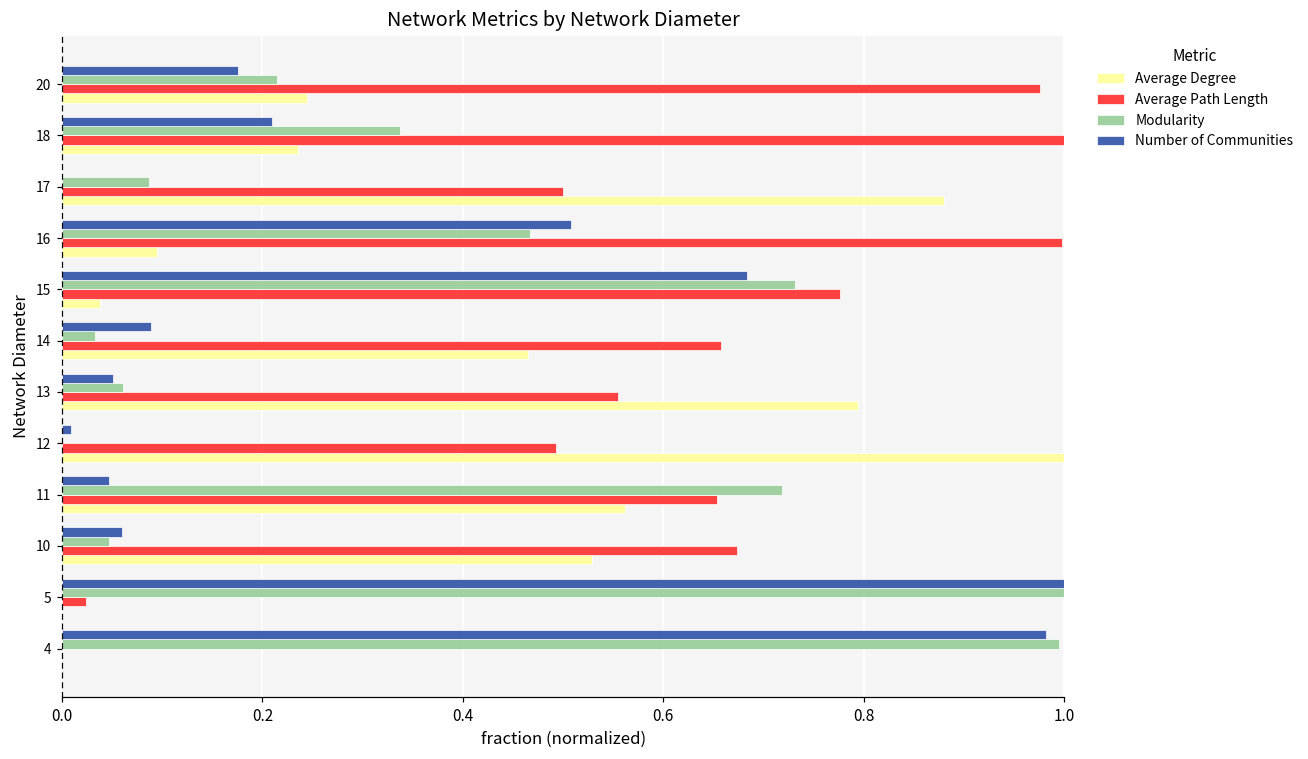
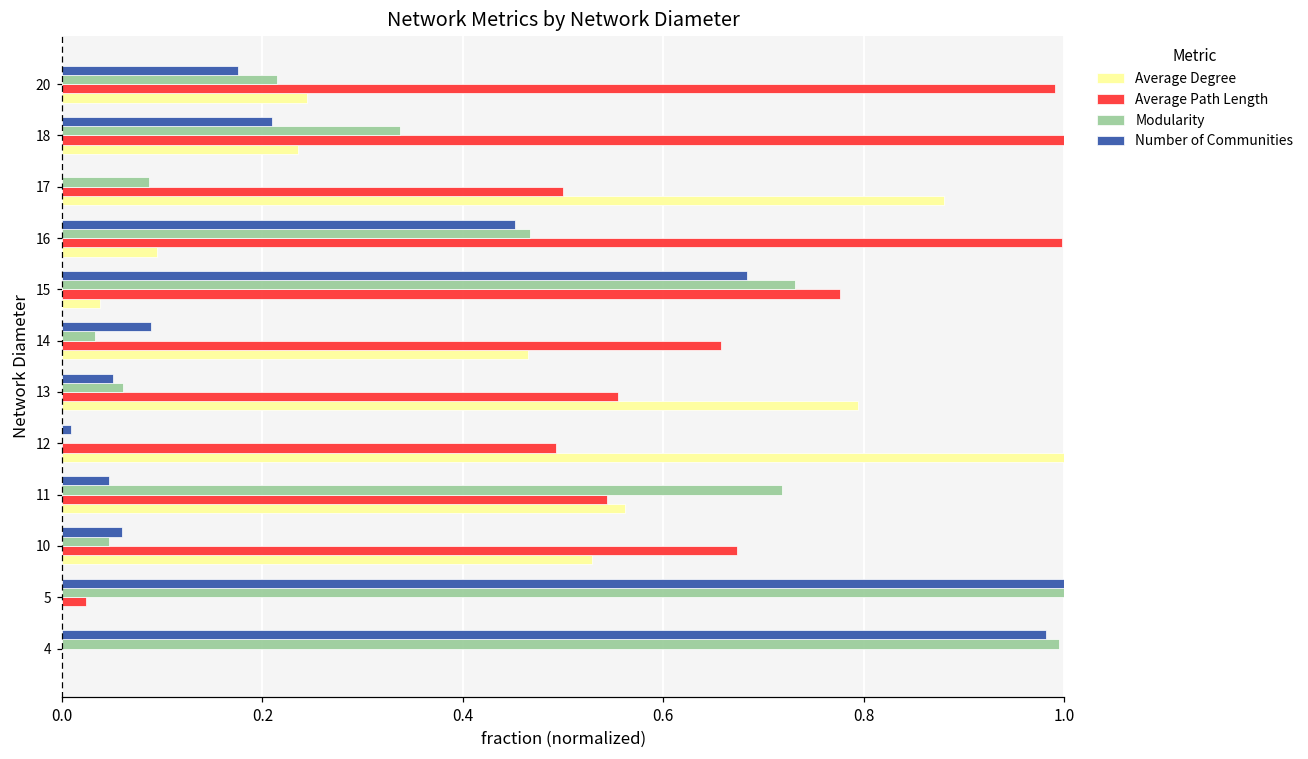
  {
    "Average Degree": {
      "20": 0.24,
      "18": 0.24,
      "17": 0.88,
      "16": 0.09,
      "15": 0.04,
      "14": 0.47,
      "13": 0.79,
      "12": 1.00,
      "11": 0.56,
      "10": 0.53,
      "5": 0.00
    },
    "Average Path Length": {
-     "20": 0.98,
+     "20": 0.99,
      "18": 1.00,
      "17": 0.50,
      "16": 1.00,
      "15": 0.78,
      "14": 0.66,
      "13": 0.55,
      "12": 0.49,
-     "11": 0.65,
+     "11": 0.54,
      "10": 0.67,
      "5": 0.02,
      "4": 0.00
    },
    "Modularity": {
      "20": 0.21,
      "18": 0.34,
      "17": 0.09,
      "16": 0.47,
      "15": 0.73,
      "14": 0.03,
      "13": 0.06,
      "12": 0.00,
      "11": 0.72,
      "10": 0.05,
      "5": 1.00,
      "4": 0.99
    },
    "Number of Communities": {
      "20": 0.18,
      "18": 0.21,
      "17": 0.00,
-     "16": 0.51,
+     "16": 0.45,
      "15": 0.68,
      "14": 0.09,
      "13": 0.05,
      "12": 0.01,
      "11": 0.05,
      "10": 0.06,
      "5": 1.00,
      "4": 0.98
    }
  }
